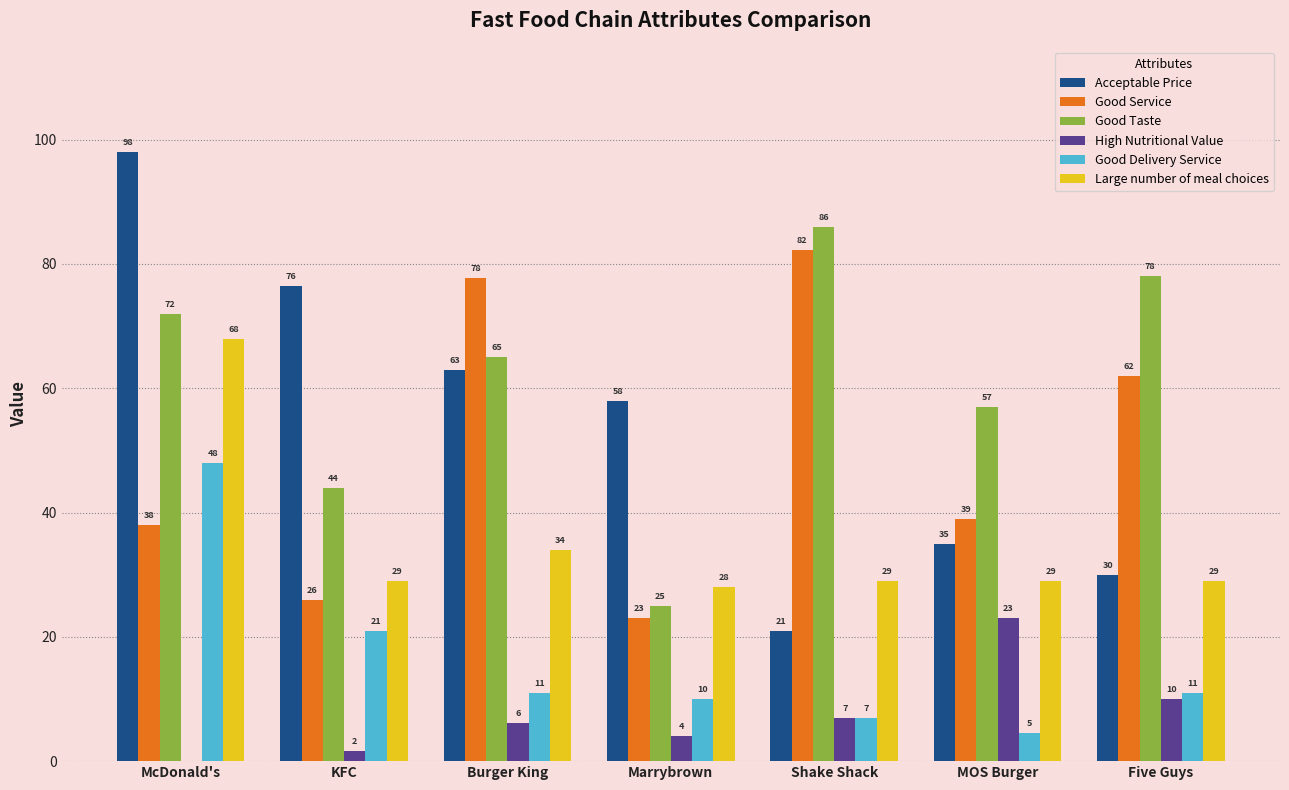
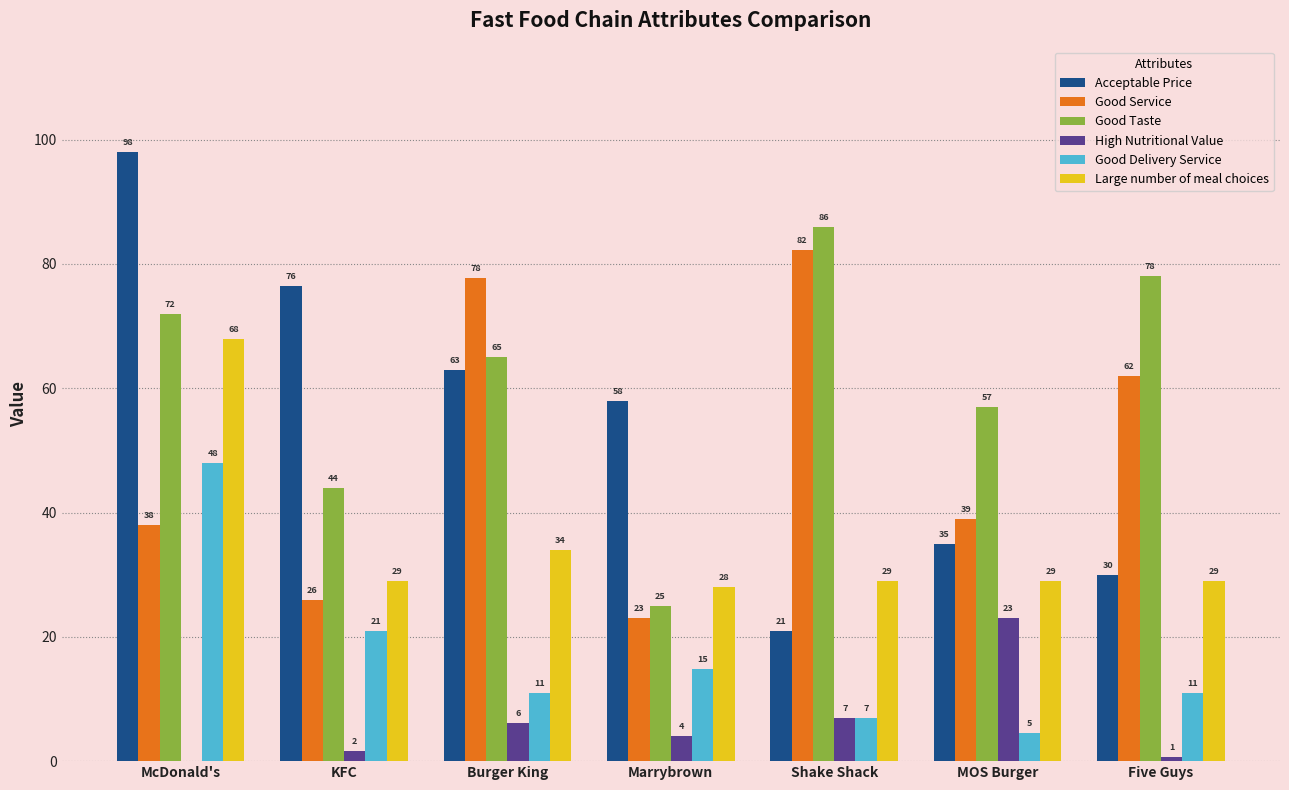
  {
    "Acceptable Price": {
      "McDonald's": 98,
      "KFC": 76,
      "Burger King": 63,
      "Marrybrown": 58,
      "Shake Shack": 21,
      "MOS Burger": 35,
      "Five Guys": 30
    },
    "Good Service": {
      "McDonald's": 38,
      "KFC": 26,
      "Burger King": 78,
      "Marrybrown": 23,
      "Shake Shack": 82,
      "MOS Burger": 39,
      "Five Guys": 62
    },
    "Good Taste": {
      "McDonald's": 72,
      "KFC": 44,
      "Burger King": 65,
      "Marrybrown": 25,
      "Shake Shack": 86,
      "MOS Burger": 57,
      "Five Guys": 78
    },
    "High Nutritional Value": {
      "KFC": 2,
      "Burger King": 6,
      "Marrybrown": 4,
      "Shake Shack": 7,
      "MOS Burger": 23,
-     "Five Guys": 10
+     "Five Guys": 1
    },
    "Good Delivery Service": {
      "McDonald's": 48,
      "KFC": 21,
      "Burger King": 11,
-     "Marrybrown": 10,
+     "Marrybrown": 15,
      "Shake Shack": 7,
      "MOS Burger": 5,
      "Five Guys": 11
    },
    "Large number of meal choices": {
      "McDonald's": 68,
      "KFC": 29,
      "Burger King": 34,
      "Marrybrown": 28,
      "Shake Shack": 29,
      "MOS Burger": 29,
      "Five Guys": 29
    }
  }
